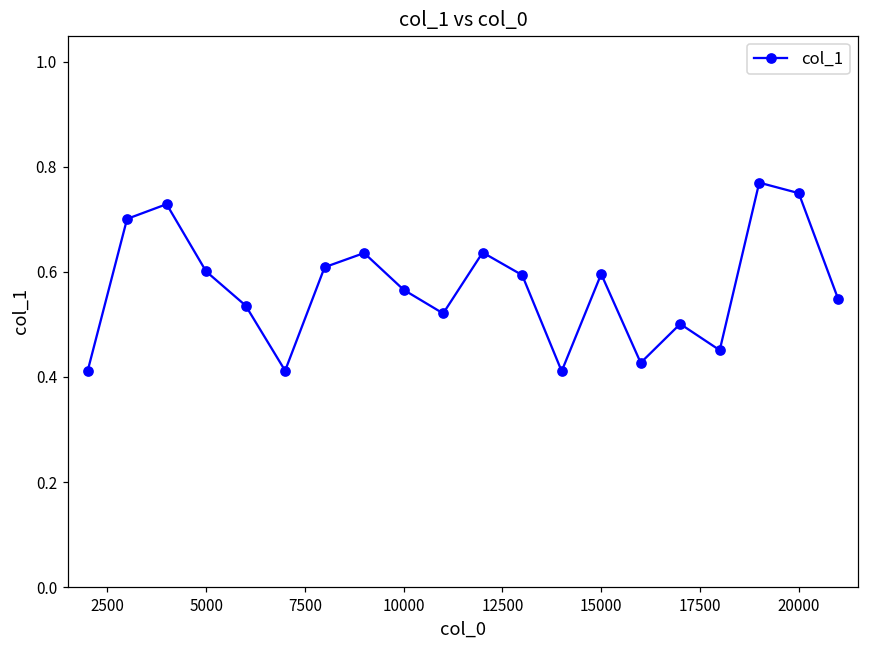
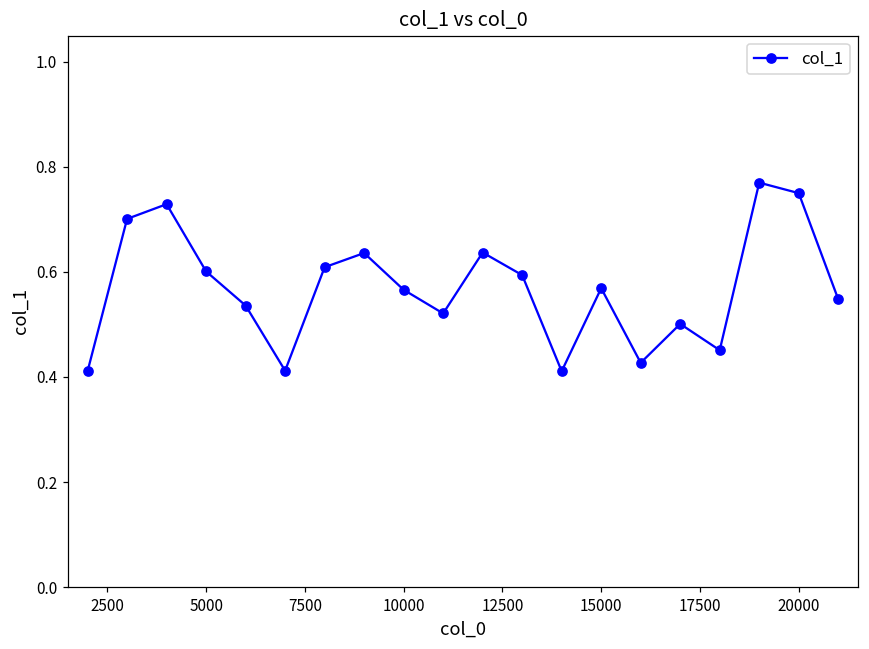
  {
    "5000": 0.60,
    "10000": 0.57,
-   "15000": 0.60,
+   "15000": 0.57,
    "20000": 0.75
  }
